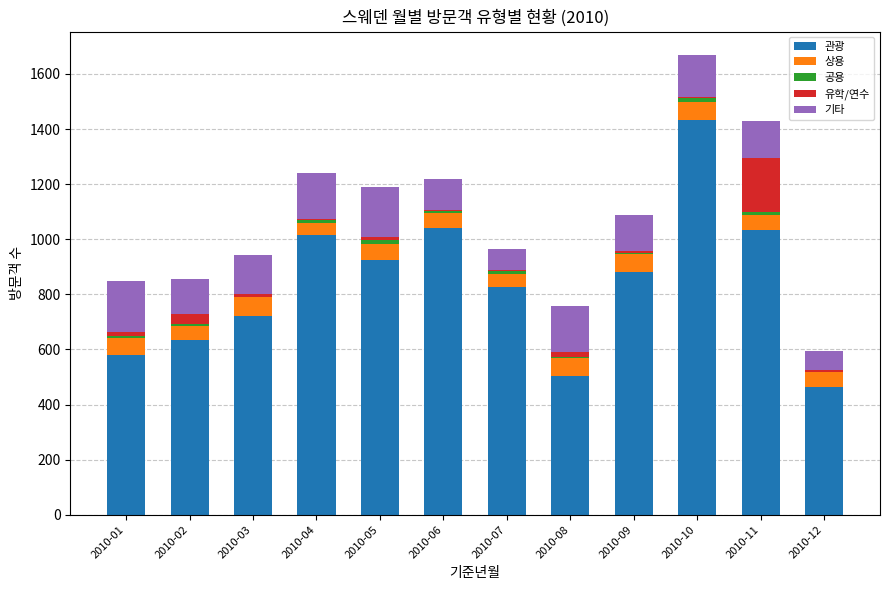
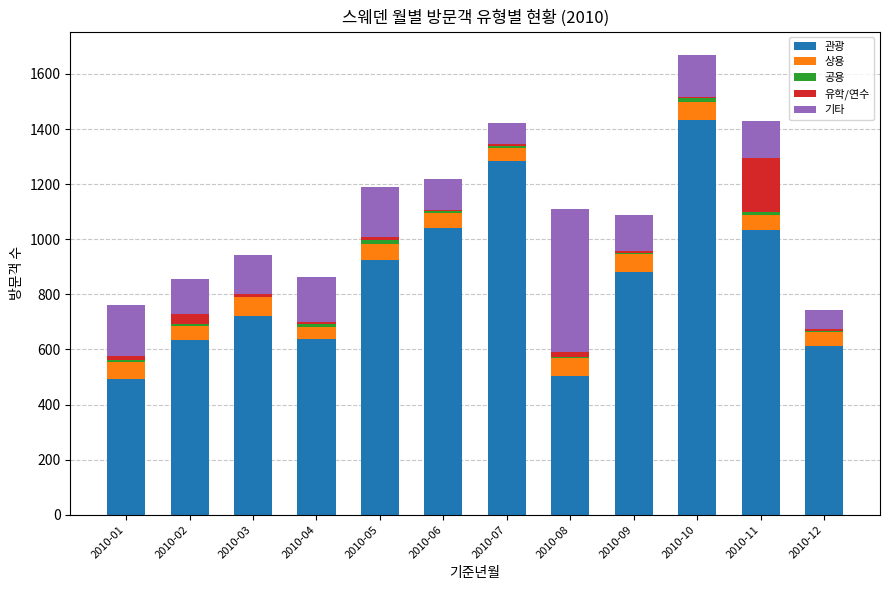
  {
    "관광": {
-     "2010-01": 580,
+     "2010-01": 490,
      "2010-02": 630,
      "2010-03": 720,
-     "2010-04": 1020,
+     "2010-04": 640,
      "2010-05": 920,
      "2010-06": 1040,
-     "2010-07": 830,
+     "2010-07": 1280,
      "2010-08": 510,
      "2010-09": 880,
      "2010-10": 1430,
      "2010-11": 1030,
-     "2010-12": 460
+     "2010-12": 610
    },
    "상용": {
      "2010-01": 60,
      "2010-02": 50,
      "2010-03": 70,
      "2010-04": 40,
      "2010-05": 60,
      "2010-06": 60,
      "2010-07": 50,
      "2010-08": 60,
      "2010-09": 70,
      "2010-10": 70,
      "2010-11": 60,
      "2010-12": 50
    },
    "공용": {
      "2010-04": 10,
      "2010-05": 10,
      "2010-10": 10
    },
    "유학/연수": {
      "2010-01": 20,
      "2010-02": 40,
      "2010-05": 10,
      "2010-08": 20,
      "2010-11": 200
    },
    "기타": {
      "2010-01": 190,
      "2010-02": 130,
      "2010-03": 140,
      "2010-04": 160,
      "2010-05": 180,
      "2010-06": 110,
      "2010-07": 80,
-     "2010-08": 170,
+     "2010-08": 520,
      "2010-09": 130,
      "2010-10": 160,
      "2010-11": 130,
      "2010-12": 70
    }
  }
